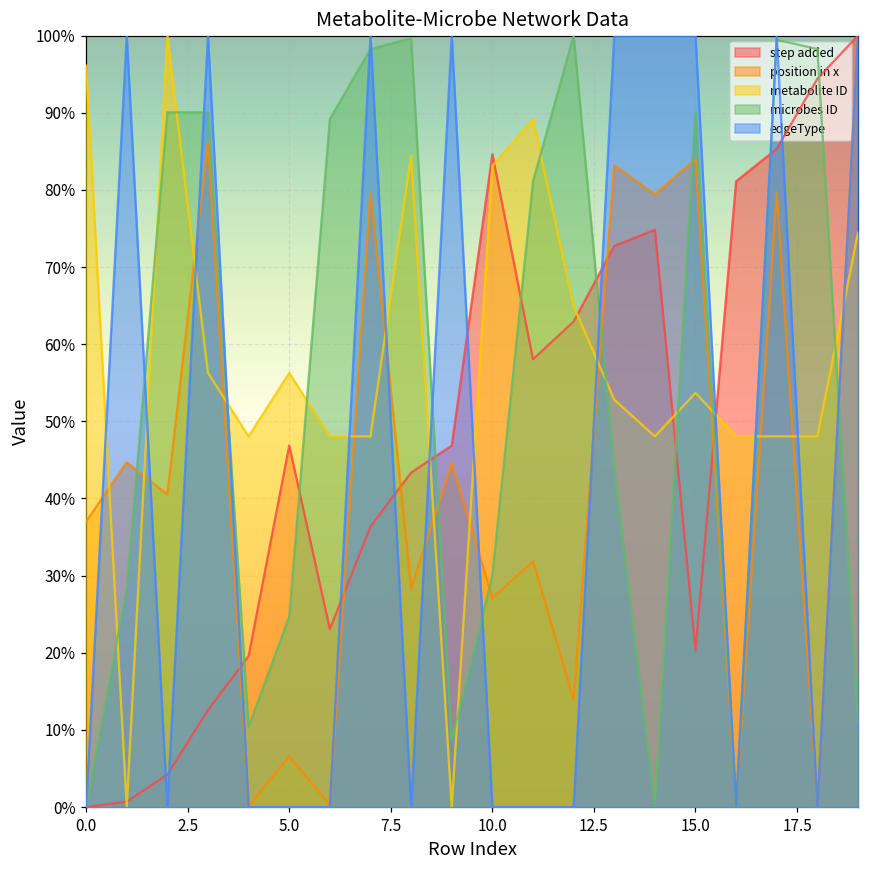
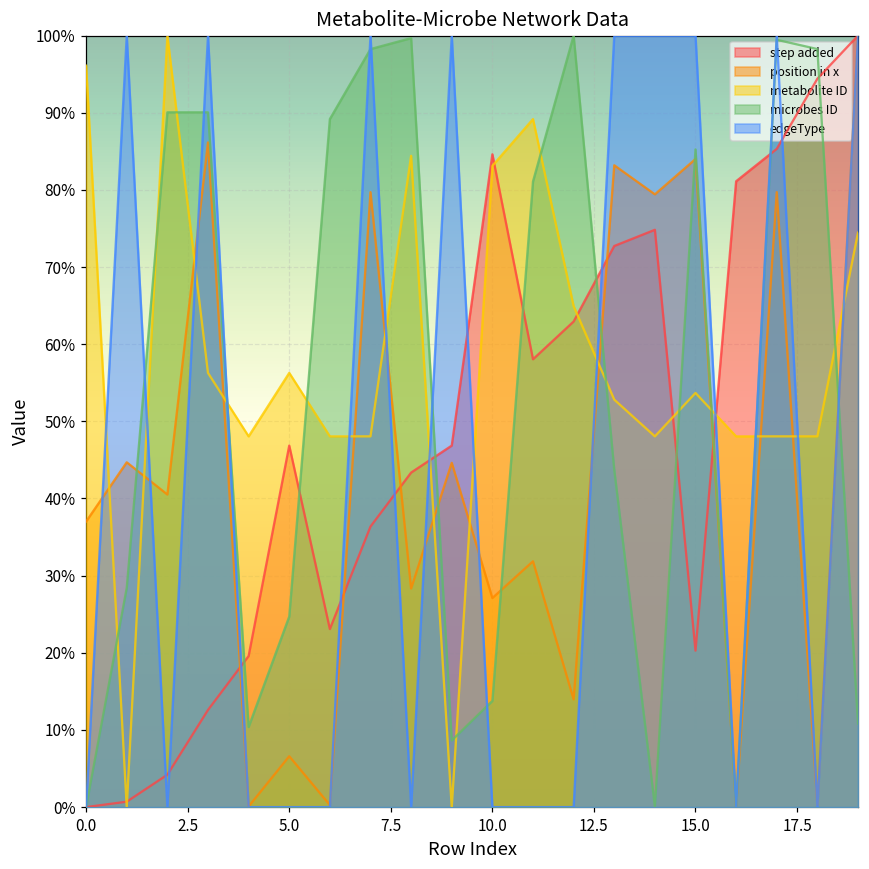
  {
    "step added": {
      "5.0": "47%",
      "10.0": "85%",
      "15.0": "20%"
    },
    "microbes ID": {
      "5.0": "25%",
-     "10.0": "30%",
-     "15.0": "90%"
+     "10.0": "14%",
+     "15.0": "85%"
    },
    "edgeType": {
      "5.0": "0%",
      "10.0": "0%",
      "15.0": "100%"
    }
  }
